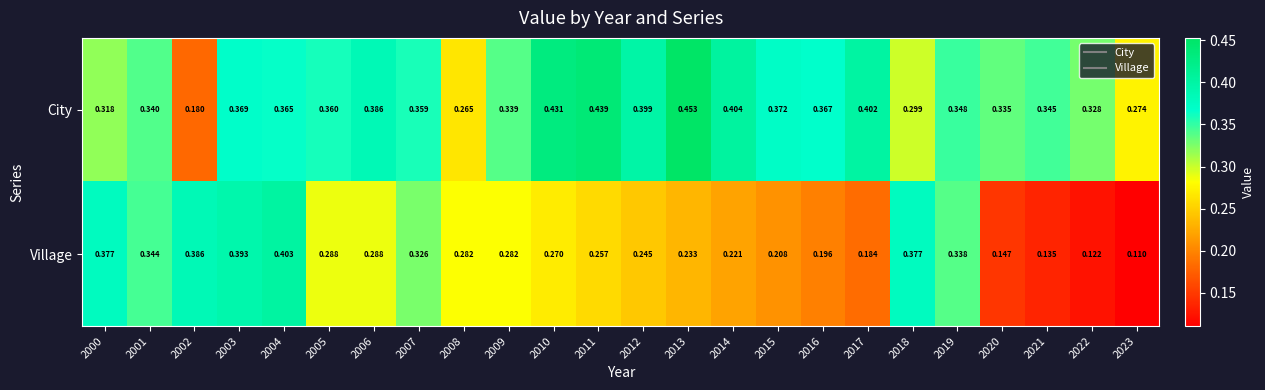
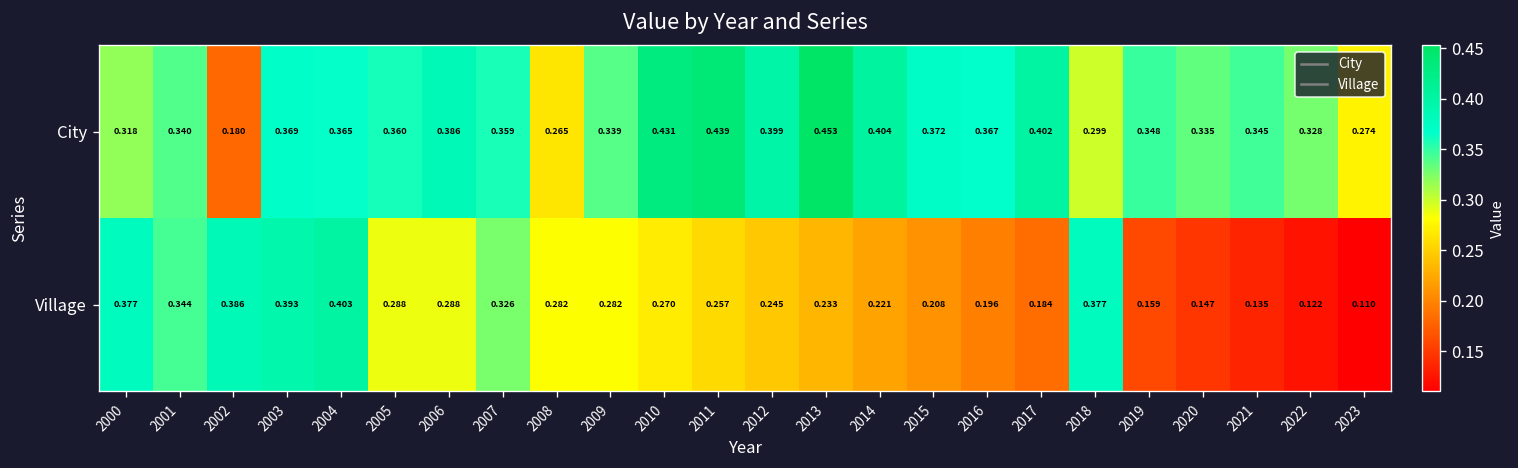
  {
    "City": {
      "2000": 0.318,
      "2001": 0.340,
      "2002": 0.180,
      "2003": 0.369,
      "2004": 0.365,
      "2005": 0.360,
      "2006": 0.386,
      "2007": 0.359,
      "2008": 0.265,
      "2009": 0.339,
      "2010": 0.431,
      "2011": 0.439,
      "2012": 0.399,
      "2013": 0.453,
      "2014": 0.404,
      "2015": 0.372,
      "2016": 0.367,
      "2017": 0.402,
      "2018": 0.299,
      "2019": 0.348,
      "2020": 0.335,
      "2021": 0.345,
      "2022": 0.328,
      "2023": 0.274
    },
    "Village": {
      "2000": 0.377,
      "2001": 0.344,
      "2002": 0.386,
      "2003": 0.393,
      "2004": 0.403,
      "2005": 0.288,
      "2006": 0.288,
      "2007": 0.326,
      "2008": 0.282,
      "2009": 0.282,
      "2010": 0.270,
      "2011": 0.257,
      "2012": 0.245,
      "2013": 0.233,
      "2014": 0.221,
      "2015": 0.208,
      "2016": 0.196,
      "2017": 0.184,
      "2018": 0.377,
-     "2019": 0.338,
+     "2019": 0.159,
      "2020": 0.147,
      "2021": 0.135,
      "2022": 0.122,
      "2023": 0.110
    }
  }
